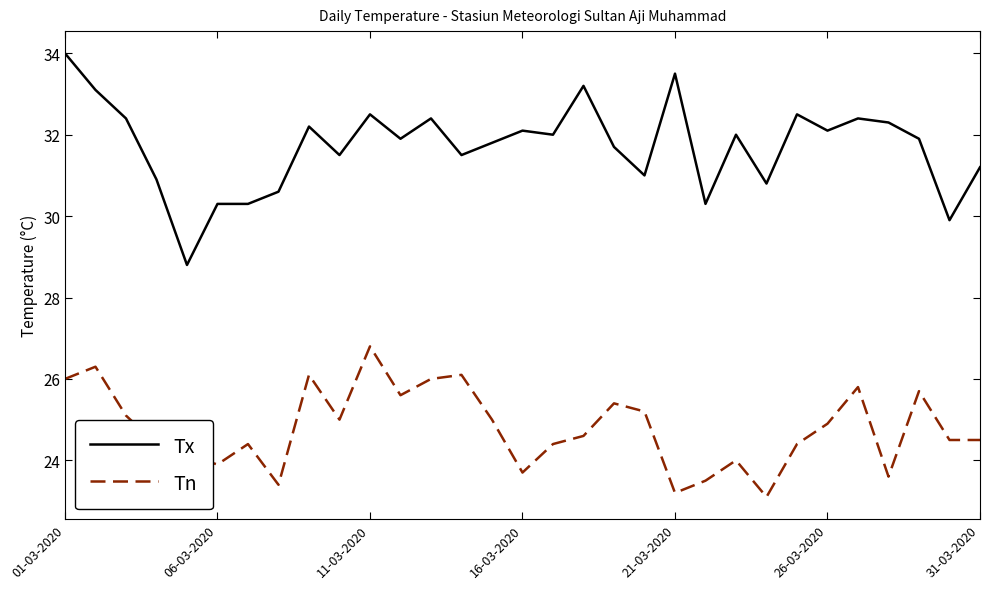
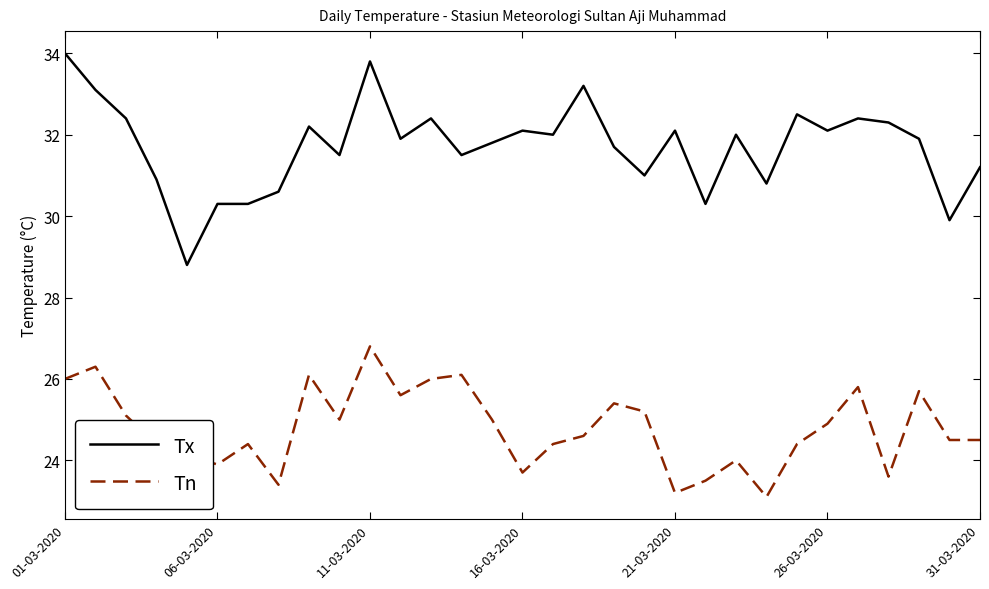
  {
    "Tx": {
      "01-03-2020": 34.0,
      "06-03-2020": 30.3,
-     "11-03-2020": 32.5,
+     "11-03-2020": 33.8,
      "16-03-2020": 32.1,
-     "21-03-2020": 33.5,
+     "21-03-2020": 32.1,
      "26-03-2020": 32.1,
      "31-03-2020": 31.2
    },
    "Tn": {
      "01-03-2020": 26.0,
      "06-03-2020": 23.9,
      "11-03-2020": 26.8,
      "16-03-2020": 23.7,
      "21-03-2020": 23.2,
      "26-03-2020": 24.9,
      "31-03-2020": 24.5
    }
  }
